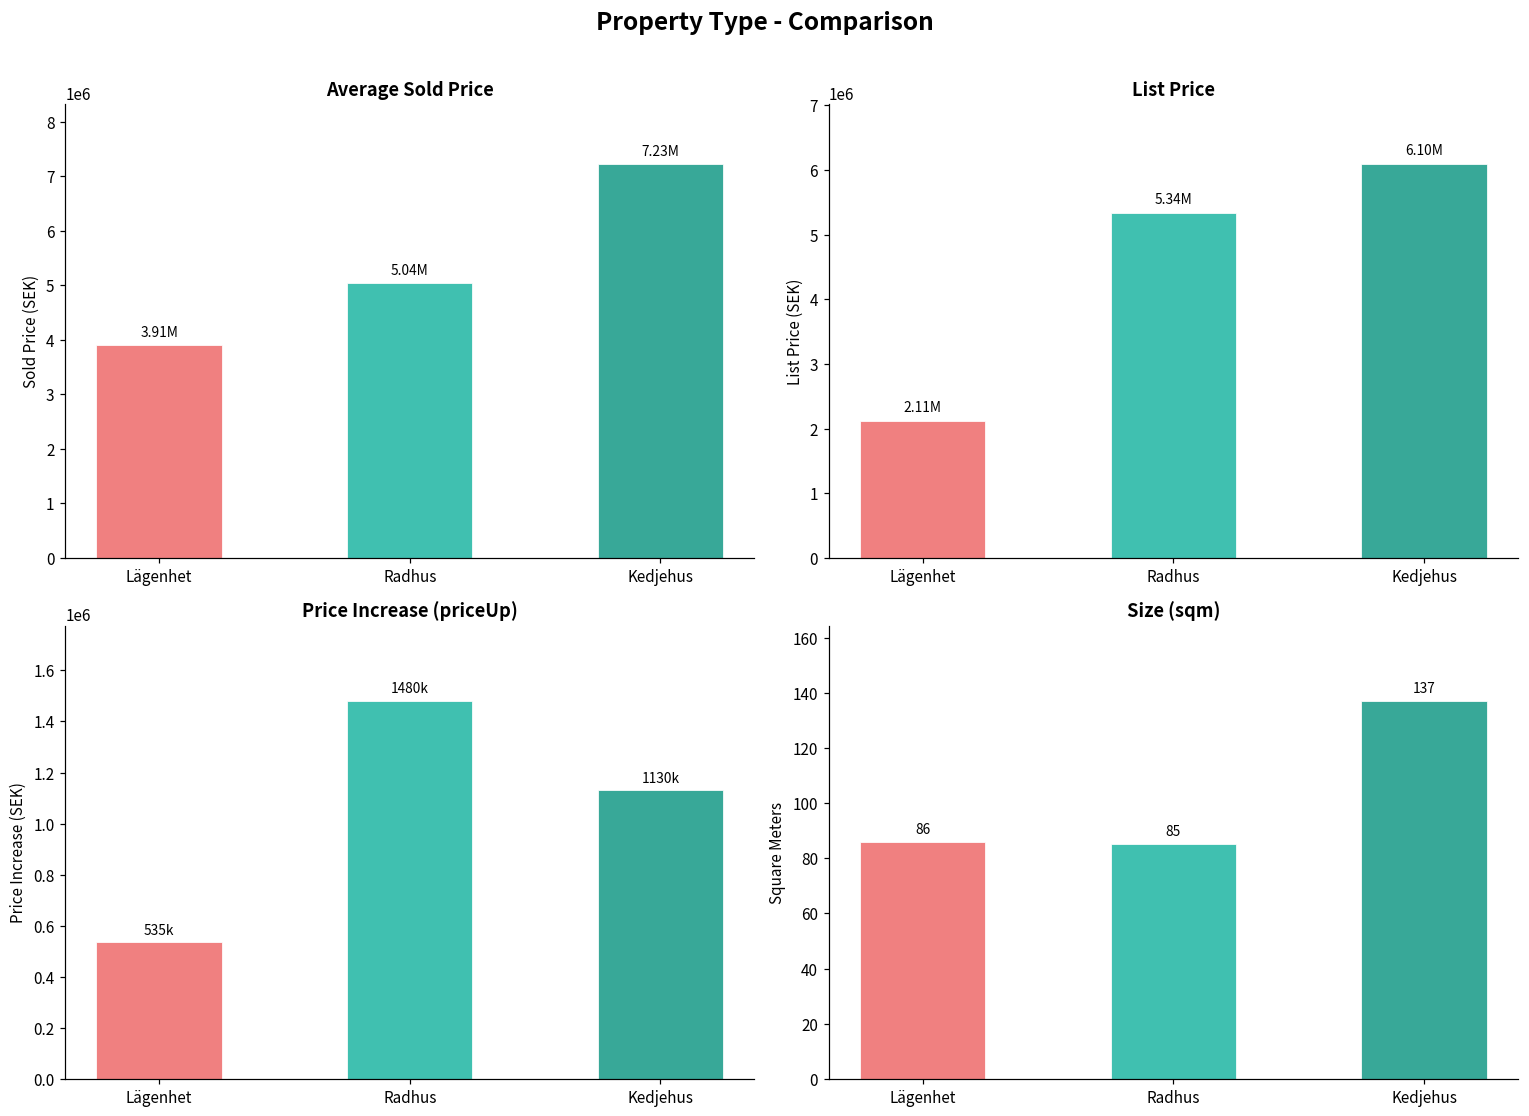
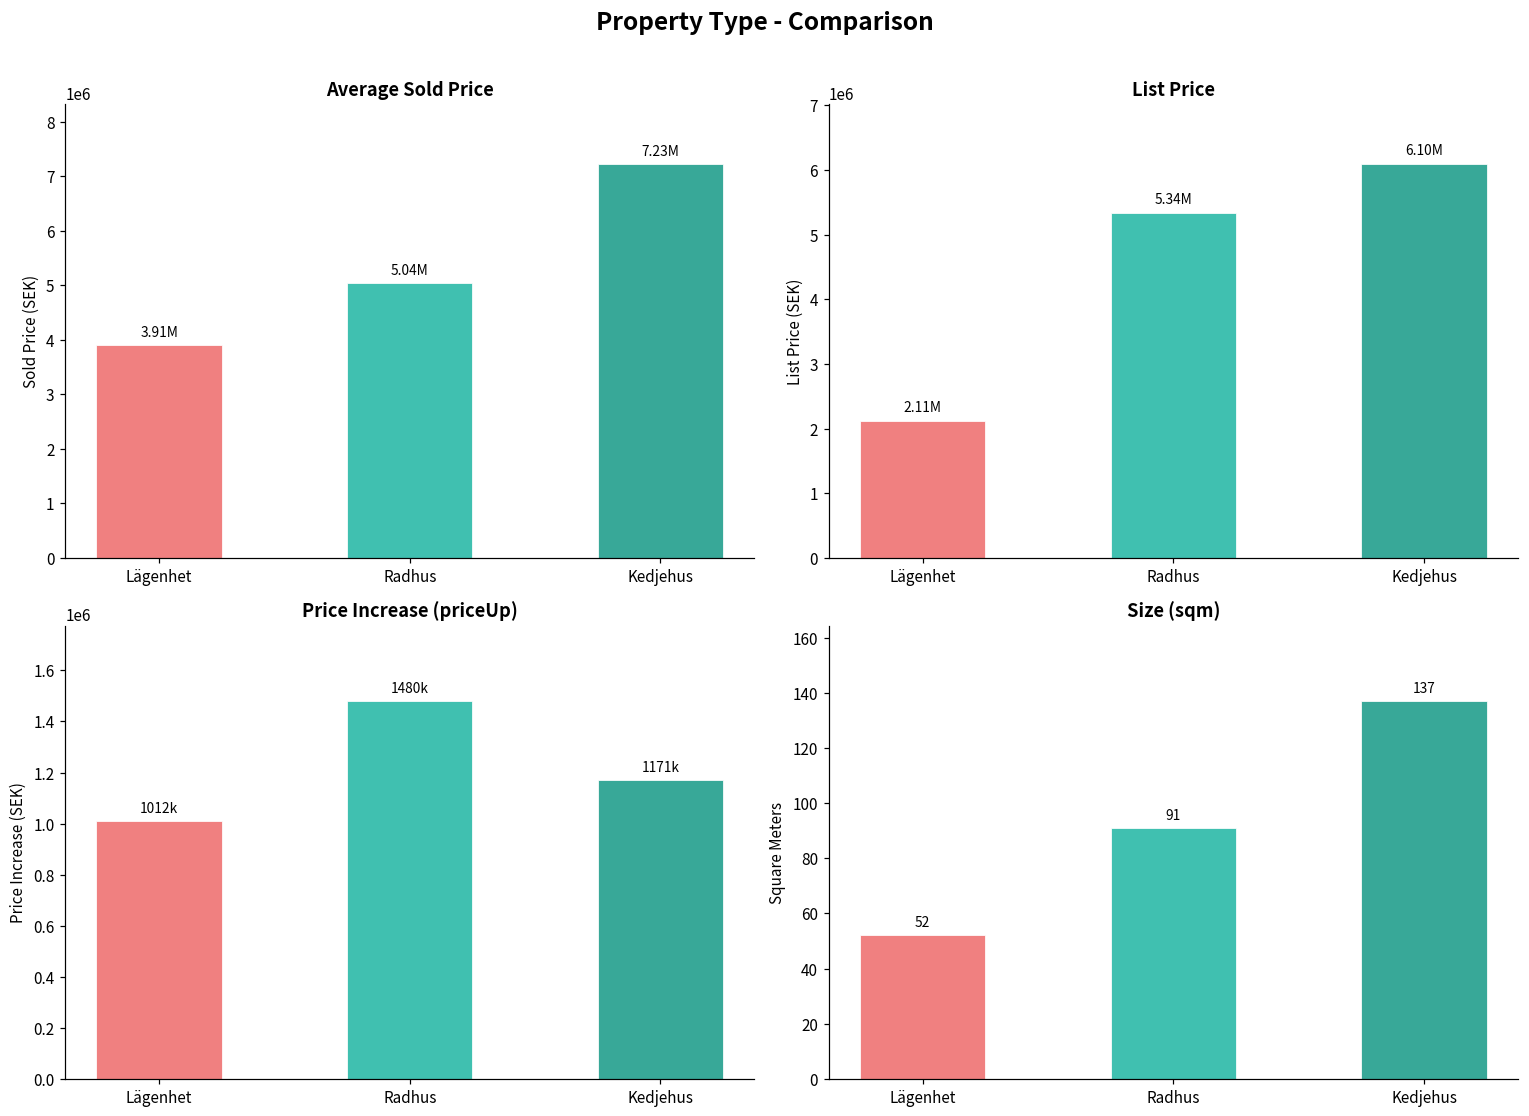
  {
    "Average Sold Price": {
      "Lägenhet": "3.91M",
      "Radhus": "5.04M",
      "Kedjehus": "7.23M"
    },
    "List Price": {
      "Lägenhet": "2.11M",
      "Radhus": "5.34M",
      "Kedjehus": "6.10M"
    },
    "Price Increase (priceUp)": {
-     "Lägenhet": "535k",
+     "Lägenhet": "1012k",
      "Radhus": "1480k",
-     "Kedjehus": "1130k"
+     "Kedjehus": "1171k"
    },
    "Size (sqm)": {
-     "Lägenhet": "86",
-     "Radhus": "85",
+     "Lägenhet": "52",
+     "Radhus": "91",
      "Kedjehus": "137"
    }
  }
